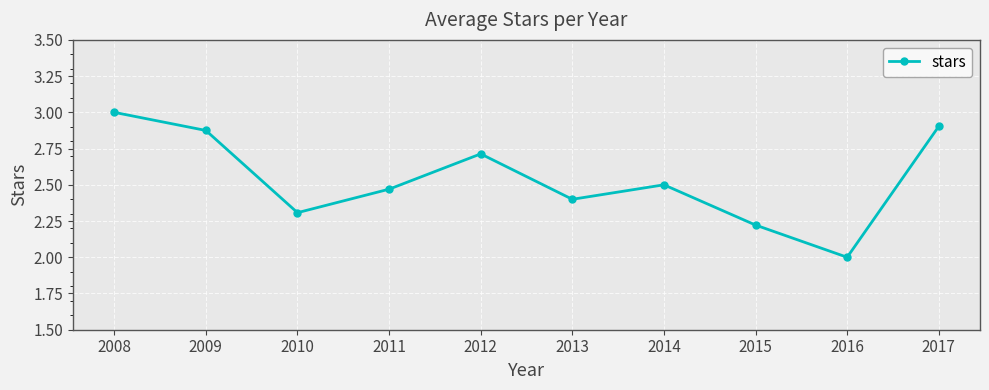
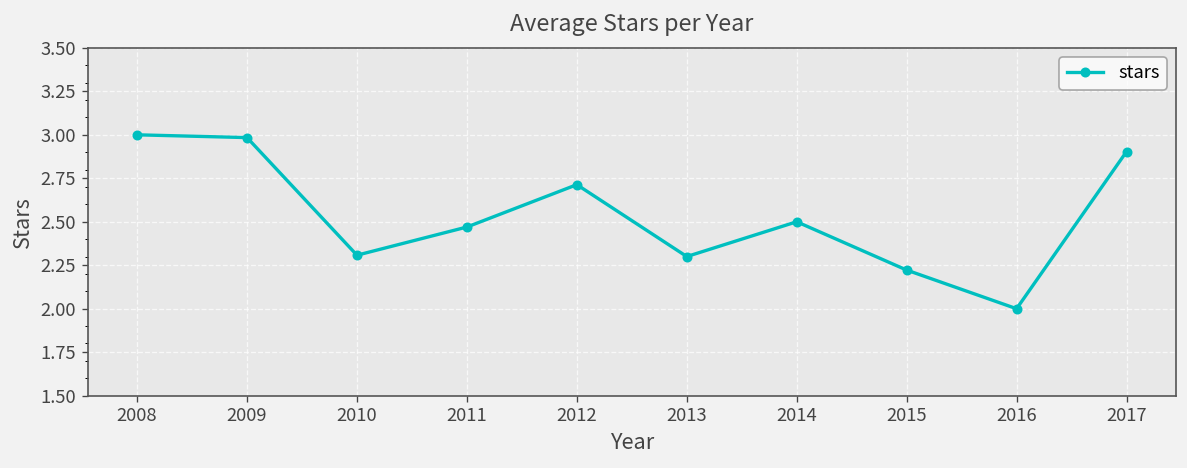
  {
    "2008": 3.00,
-   "2009": 2.88,
+   "2009": 2.98,
    "2010": 2.31,
    "2011": 2.47,
    "2012": 2.71,
-   "2013": 2.4,
+   "2013": 2.3,
    "2014": 2.50,
    "2015": 2.22,
    "2016": 2.00,
    "2017": 2.90
  }
